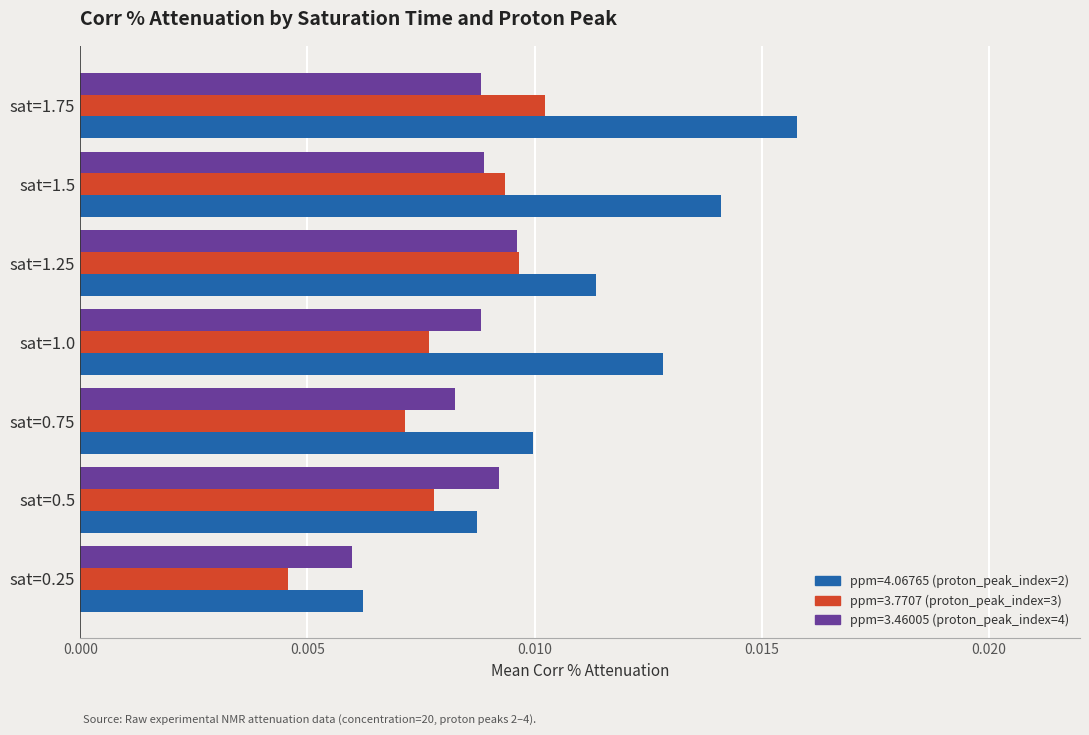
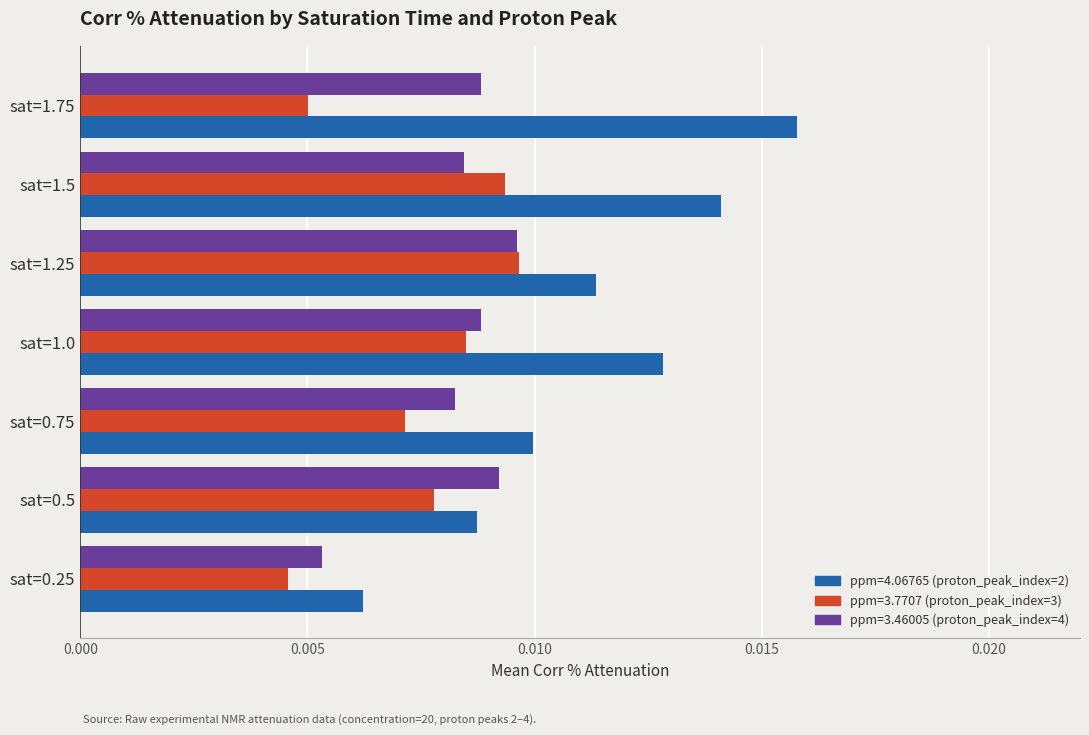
  {
    "ppm=4.06765 (proton_peak_index=2)": {
      "sat=1.75": 0.0158,
      "sat=1.5": 0.0141,
      "sat=1.25": 0.0114,
      "sat=1.0": 0.0128,
      "sat=0.75": 0.0100,
      "sat=0.5": 0.0087,
      "sat=0.25": 0.0062
    },
    "ppm=3.7707 (proton_peak_index=3)": {
-     "sat=1.75": 0.0102,
+     "sat=1.75": 0.0050,
      "sat=1.5": 0.0093,
      "sat=1.25": 0.0096,
-     "sat=1.0": 0.0077,
+     "sat=1.0": 0.0085,
      "sat=0.75": 0.0071,
      "sat=0.5": 0.0078,
      "sat=0.25": 0.0046
    },
    "ppm=3.46005 (proton_peak_index=4)": {
      "sat=1.75": 0.0088,
-     "sat=1.5": 0.0089,
+     "sat=1.5": 0.0085,
      "sat=1.25": 0.0096,
      "sat=1.0": 0.0088,
      "sat=0.75": 0.0082,
      "sat=0.5": 0.0092,
-     "sat=0.25": 0.0060
+     "sat=0.25": 0.0053
    }
  }
